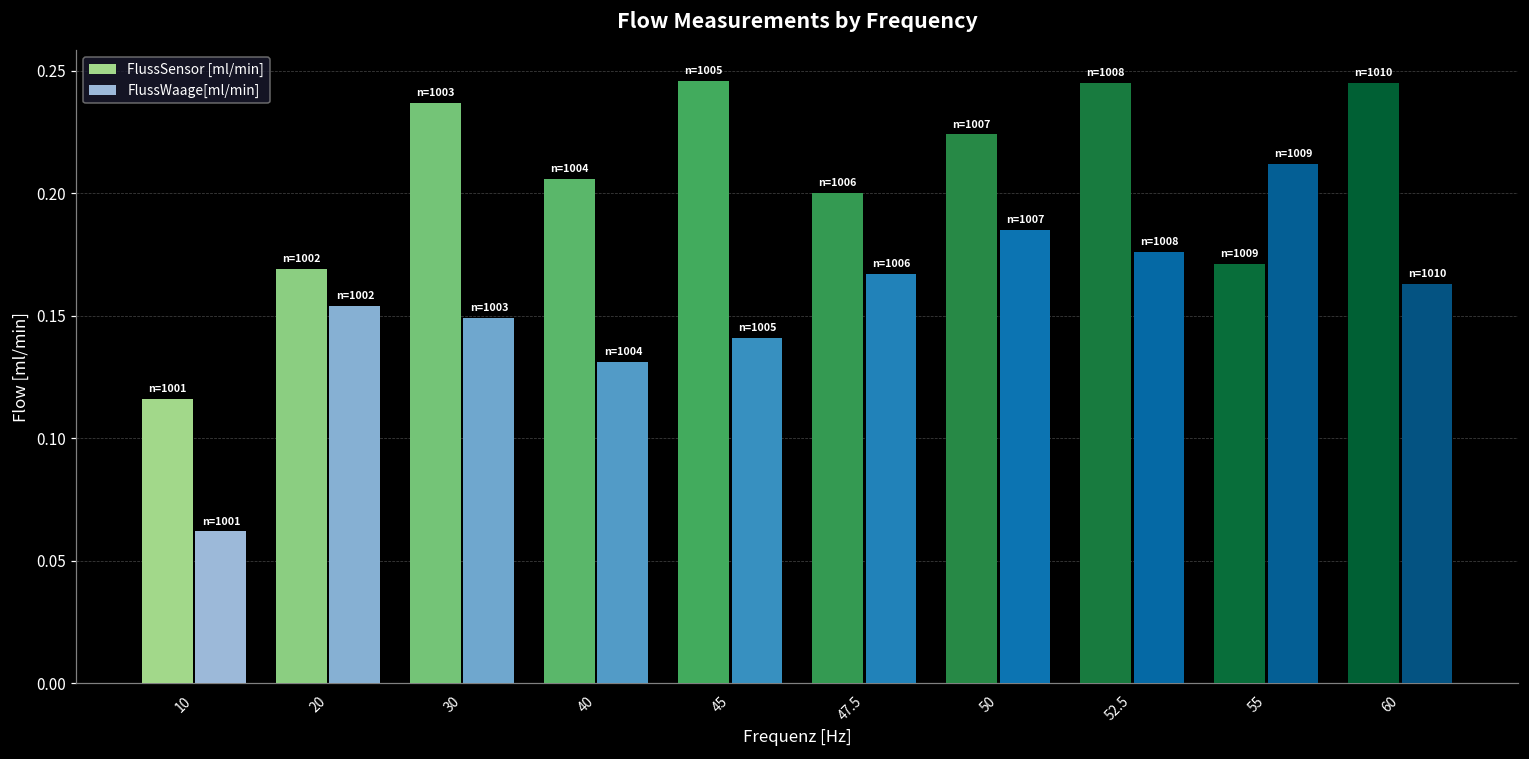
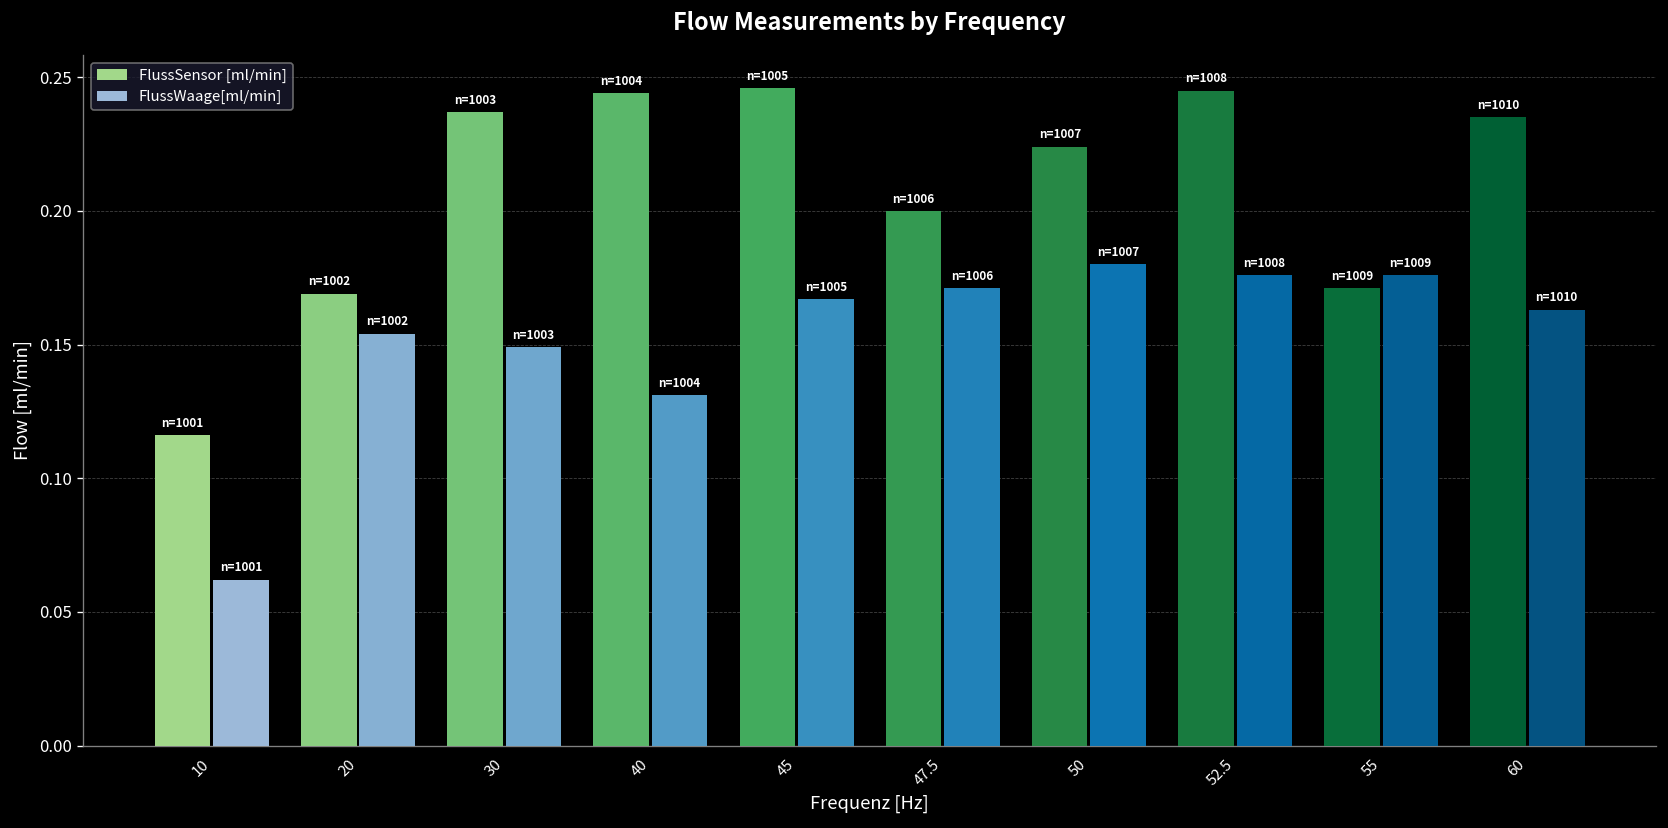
  {
    "FlussSensor [ml/min]": {
-     "40": 0.206,
-     "60": 0.245
+     "40": 0.244,
+     "60": 0.235
    },
    "FlussWaage[ml/min]": {
-     "45": 0.141,
-     "47.5": 0.167,
-     "50": 0.185,
-     "55": 0.212
+     "45": 0.167,
+     "47.5": 0.171,
+     "50": 0.180,
+     "55": 0.176
    }
  }
